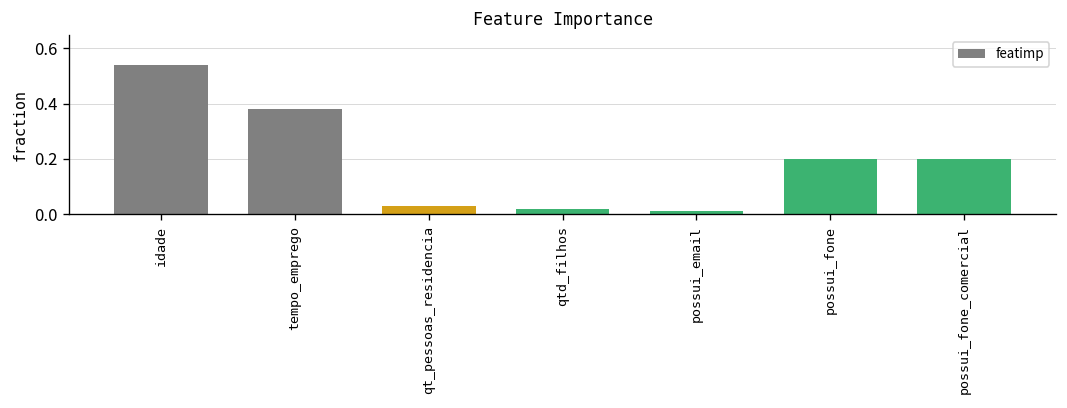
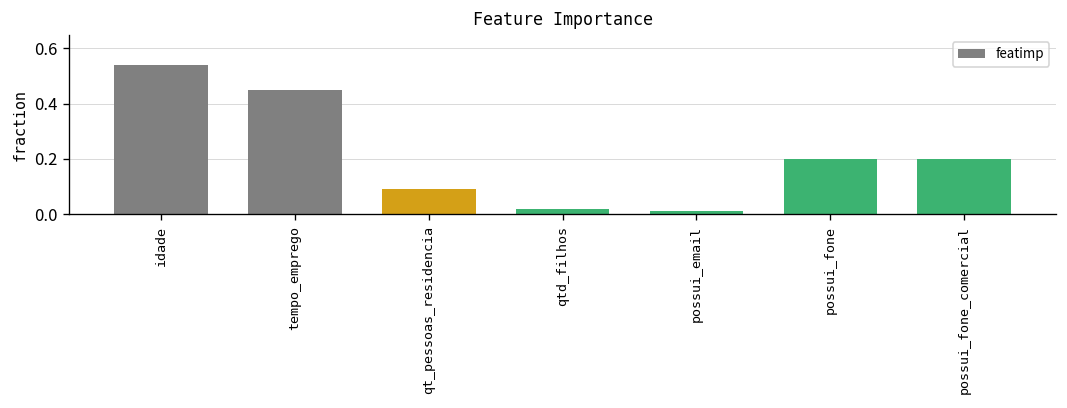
  {
    "idade": 0.54,
-   "tempo_emprego": 0.38,
-   "qt_pessoas_residencia": 0.03,
+   "tempo_emprego": 0.45,
+   "qt_pessoas_residencia": 0.09,
    "qtd_filhos": 0.02,
    "possui_fone": 0.20,
    "possui_fone_comercial": 0.20
  }
